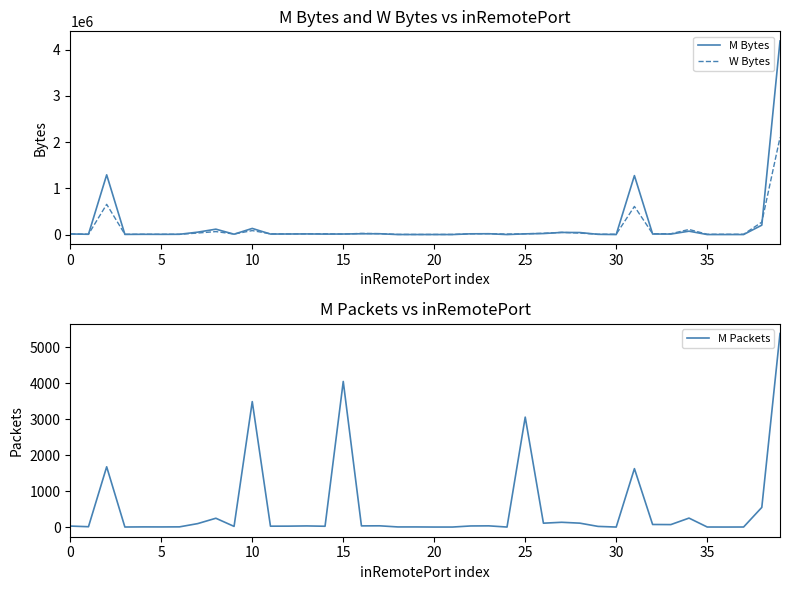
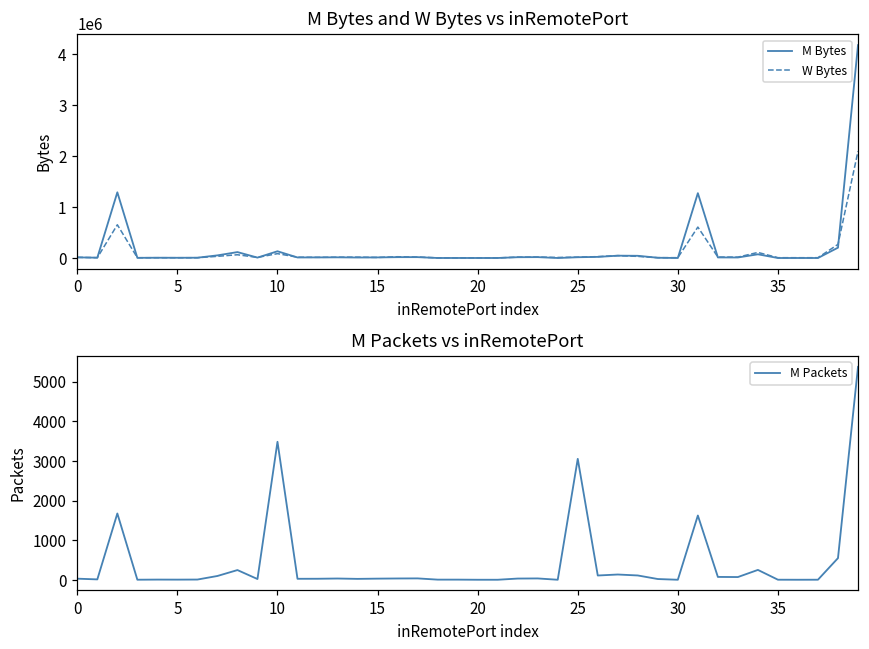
  {
    "M Packets vs inRemotePort": {
      "0": 0,
      "5": 0,
      "10": 3500,
-     "15": 4000,
+     "15": 0,
      "20": 0,
      "25": 3100,
      "30": 0,
      "35": 0
    }
  }
